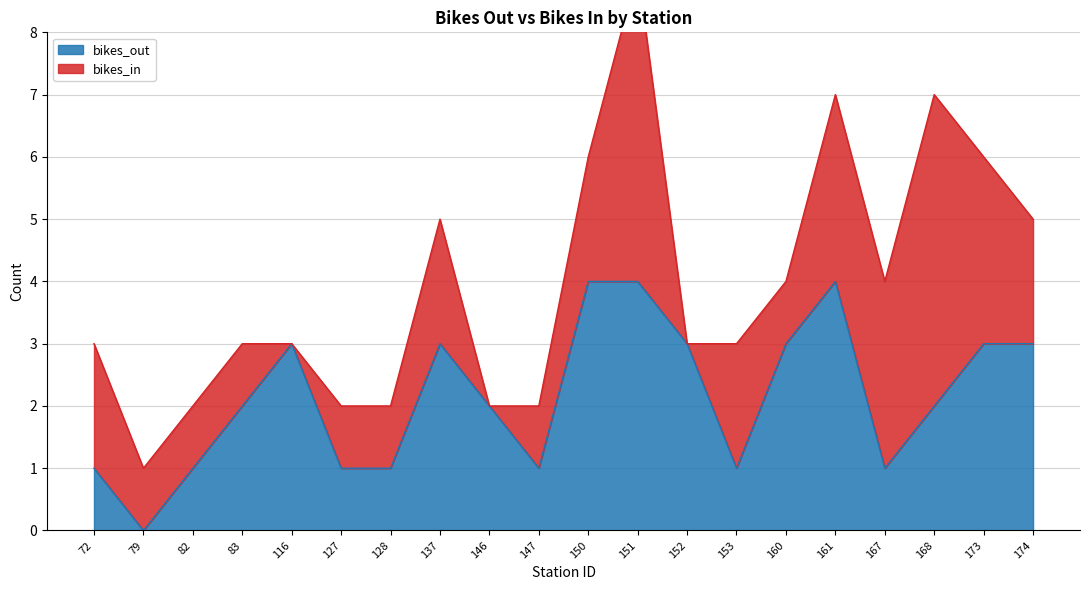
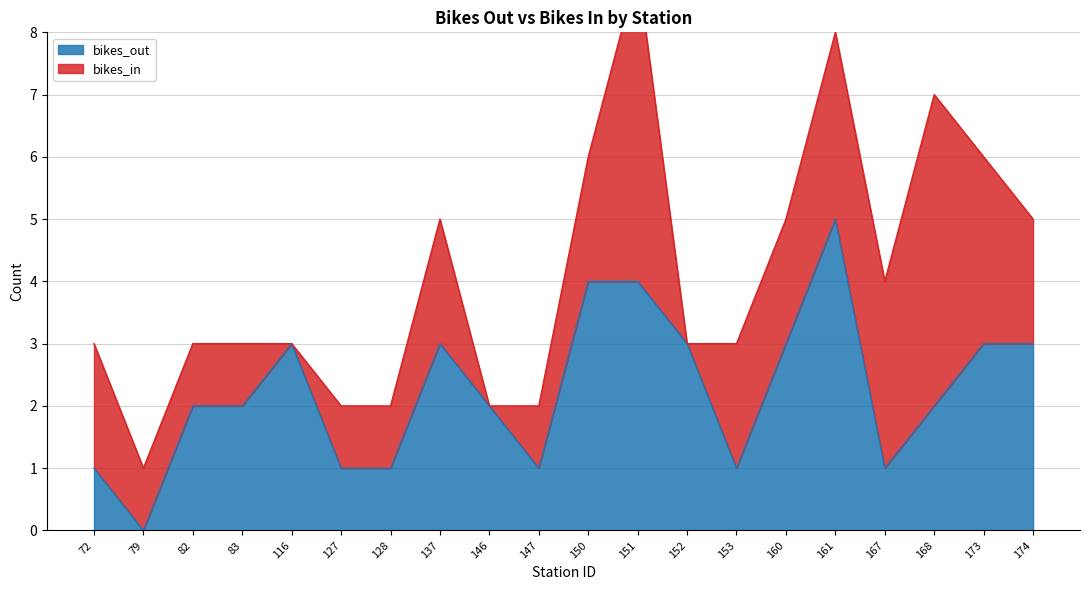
  {
    "bikes_out": {
      "72": 1,
      "79": 0,
-     "82": 1,
+     "82": 2,
      "83": 2,
      "127": 1,
      "128": 1,
      "137": 3,
      "147": 1,
      "150": 4,
      "151": 4,
      "153": 1,
      "160": 3,
-     "161": 4,
+     "161": 5,
      "167": 1,
      "168": 2,
      "173": 3,
      "174": 3
    },
    "bikes_in": {
      "72": 2,
      "79": 1,
      "82": 1,
      "83": 1,
      "127": 1,
      "128": 1,
      "137": 2,
      "147": 1,
      "150": 2,
      "153": 2,
-     "160": 1,
+     "160": 2,
      "161": 3,
      "167": 3,
      "168": 5,
      "173": 3,
      "174": 2
    }
  }
